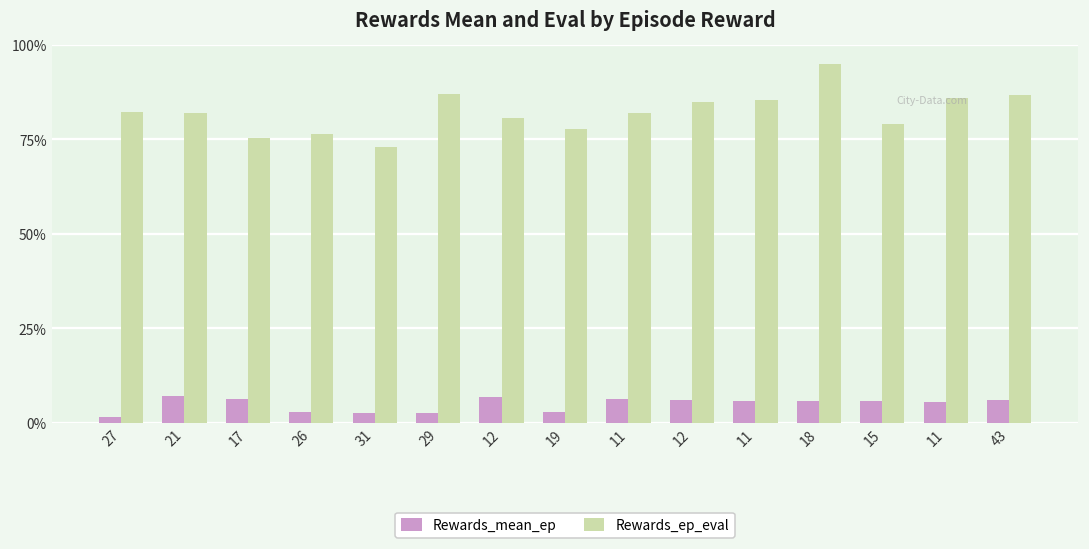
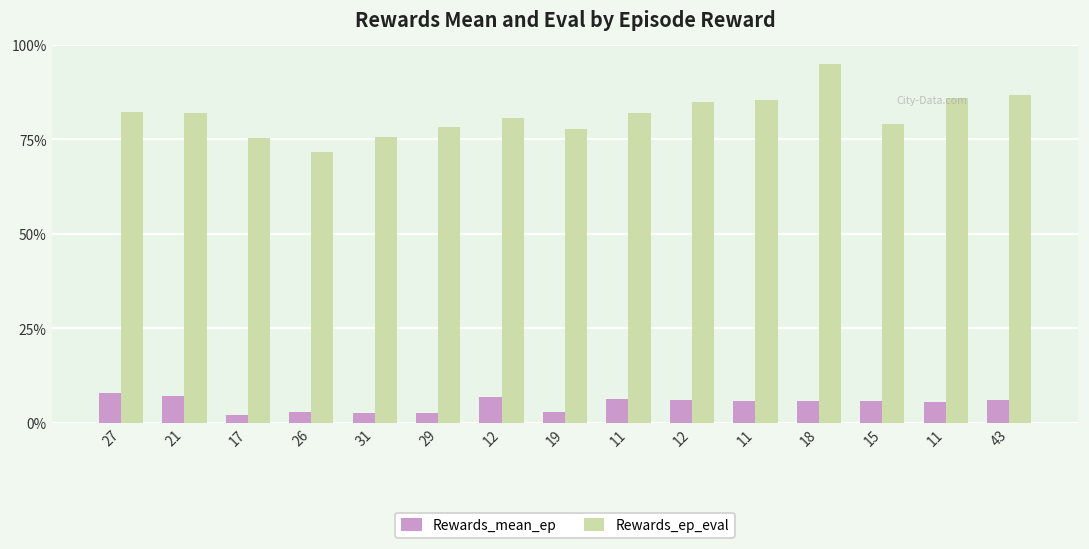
  {
    "Rewards_mean_ep": {
-     "27": "2%",
+     "27": "8%",
      "21": "7%",
-     "17": "6%",
+     "17": "2%",
      "26": "3%",
      "31": "3%",
      "29": "3%",
      "19": "3%",
      "18": "6%",
      "15": "6%",
      "43": "6%"
    },
    "Rewards_ep_eval": {
      "27": "82%",
      "21": "82%",
      "17": "75%",
-     "26": "76%",
-     "31": "73%",
-     "29": "87%",
+     "26": "72%",
+     "31": "76%",
+     "29": "78%",
      "19": "78%",
      "18": "95%",
      "15": "79%",
      "43": "87%"
    }
  }
